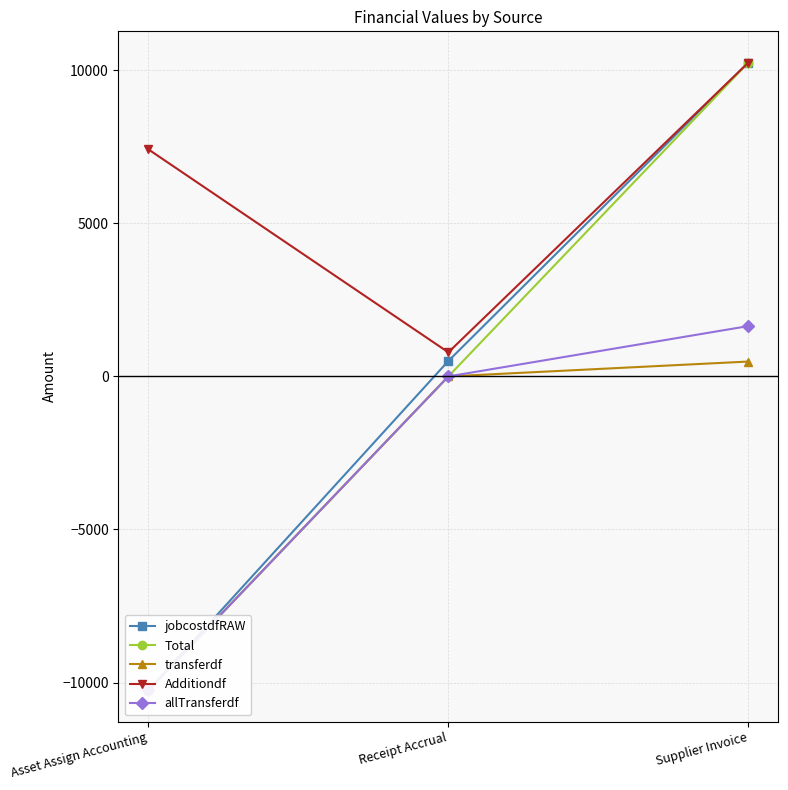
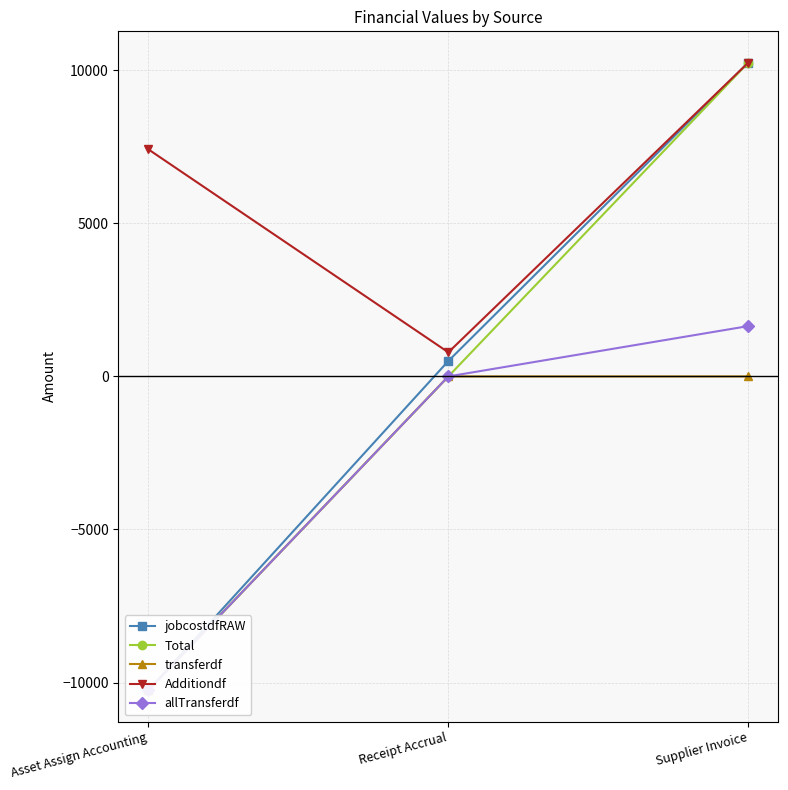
  {
    "jobcostdfRAW": {
      "Receipt Accrual": 500
    },
    "transferdf": {
-     "Supplier Invoice": 500
+     "Supplier Invoice": 0
    },
    "Additiondf": {
      "Asset Assign Accounting": 7400,
      "Receipt Accrual": 800
    },
    "allTransferdf": {
      "Supplier Invoice": 1600
    }
  }
